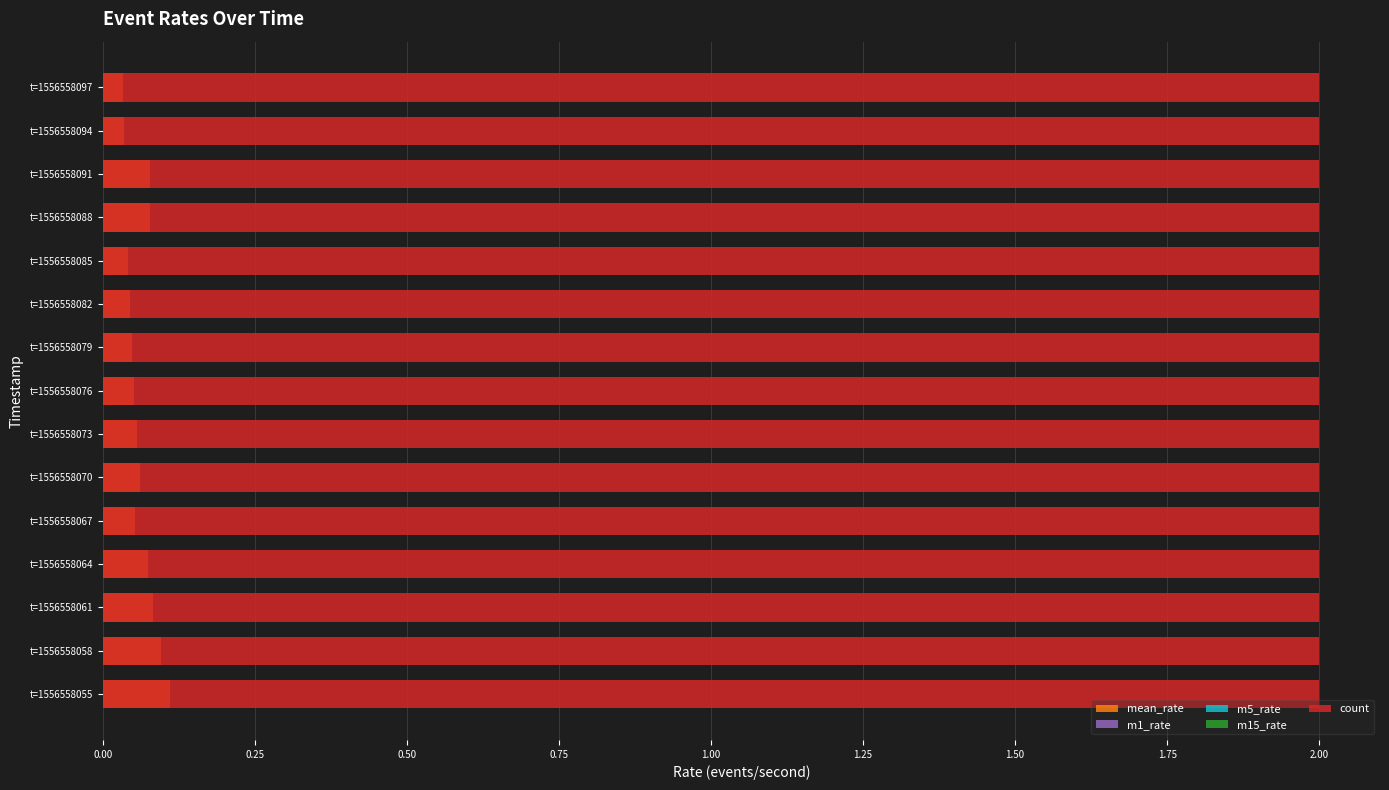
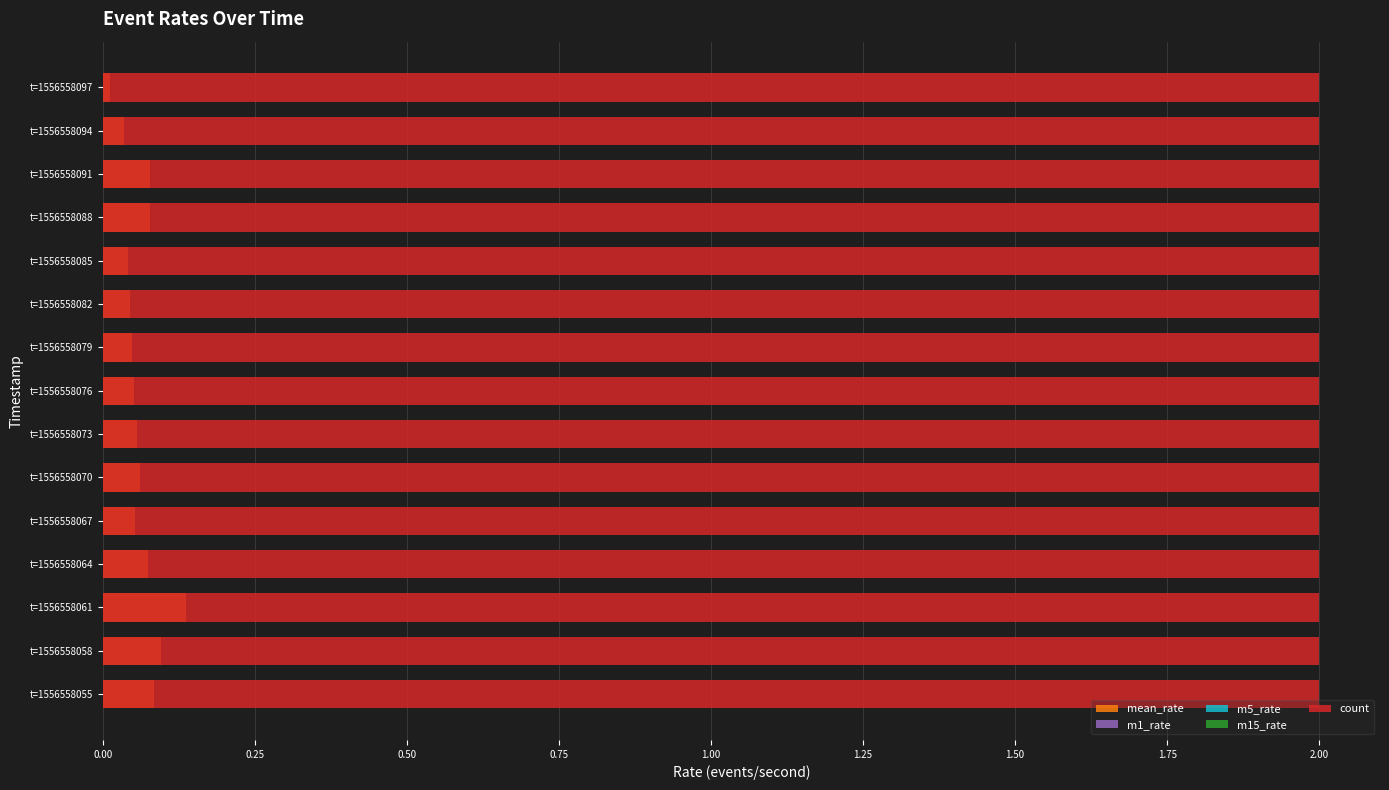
  {
    "mean_rate": {
-     "t=1556558097": 0.03,
-     "t=1556558061": 0.08,
-     "t=1556558055": 0.11
+     "t=1556558097": 0.01,
+     "t=1556558061": 0.14,
+     "t=1556558055": 0.08
    },
    "m15_rate": {
      "t=1556558097": 0.00,
      "t=1556558094": 0.00,
      "t=1556558091": 0.00,
      "t=1556558088": 0.00,
      "t=1556558085": 0.00,
      "t=1556558082": 0.00,
      "t=1556558079": 0.00,
      "t=1556558076": 0.00,
      "t=1556558073": 0.00,
      "t=1556558070": 0.00,
      "t=1556558067": 0.00,
      "t=1556558064": 0.00,
      "t=1556558061": 0.00,
      "t=1556558058": 0.00,
      "t=1556558055": 0.00
    },
    "count": {
      "t=1556558097": 2.00,
      "t=1556558094": 2.00,
      "t=1556558091": 2.00,
      "t=1556558088": 2.00,
      "t=1556558085": 2.00,
      "t=1556558082": 2.00,
      "t=1556558079": 2.00,
      "t=1556558076": 2.00,
      "t=1556558073": 2.00,
      "t=1556558070": 2.00,
      "t=1556558067": 2.00,
      "t=1556558064": 2.00,
      "t=1556558061": 2.00,
      "t=1556558058": 2.00,
      "t=1556558055": 2.00
    }
  }
